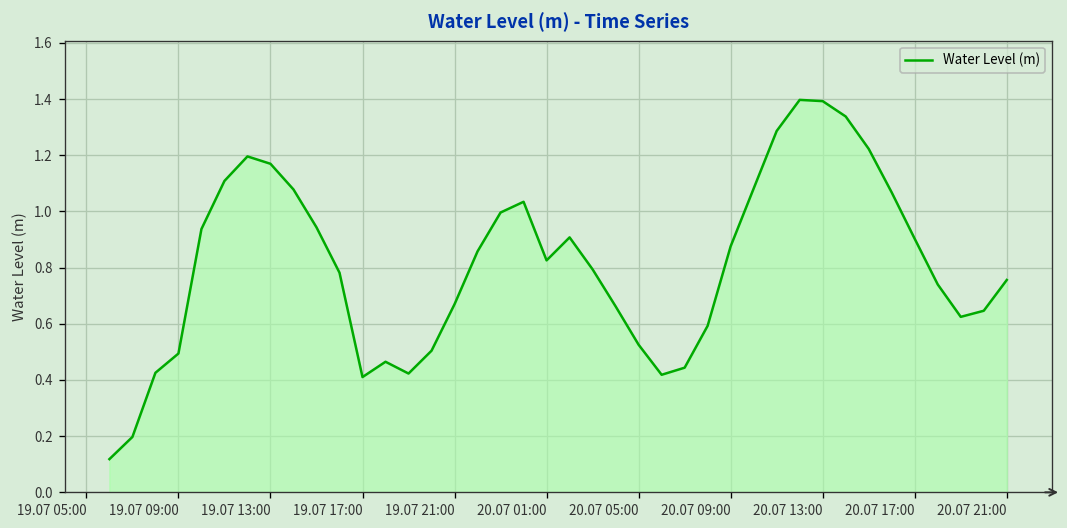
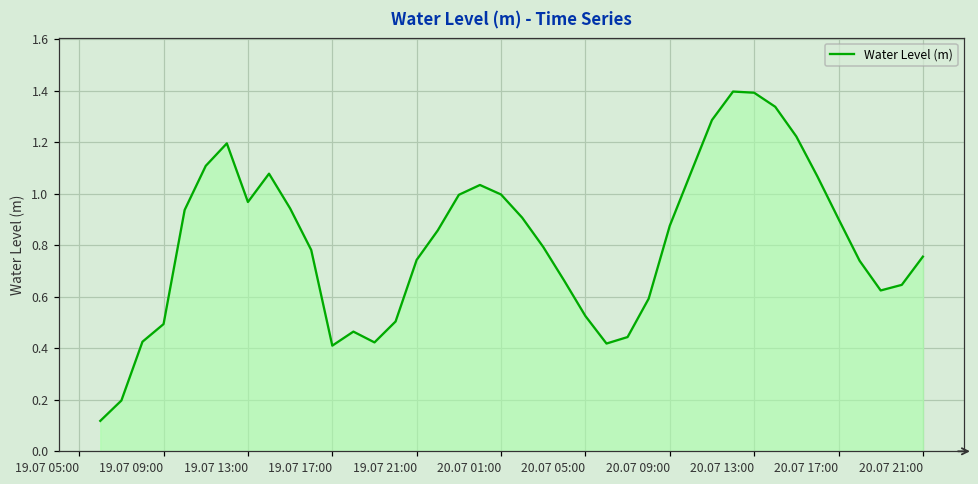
  {
    "19.07 09:00": 0.49,
-   "19.07 13:00": 1.17,
+   "19.07 13:00": 0.97,
    "19.07 17:00": 0.41,
-   "19.07 21:00": 0.67,
-   "20.07 01:00": 0.83,
+   "19.07 21:00": 0.74,
+   "20.07 01:00": 1.00,
    "20.07 05:00": 0.53,
    "20.07 09:00": 0.88,
    "20.07 13:00": 1.39,
    "20.07 17:00": 0.90,
    "20.07 21:00": 0.76
  }
